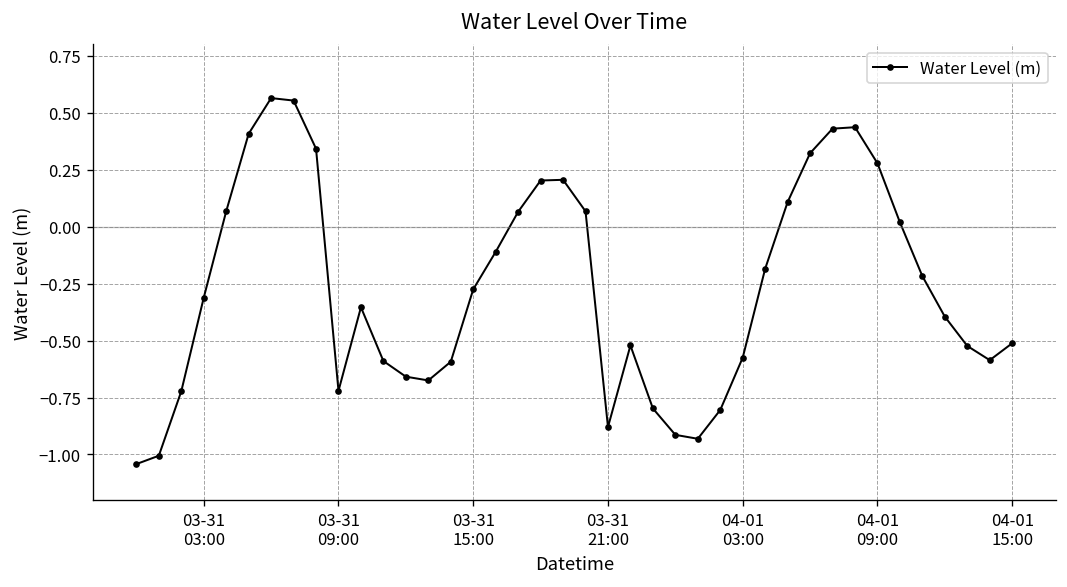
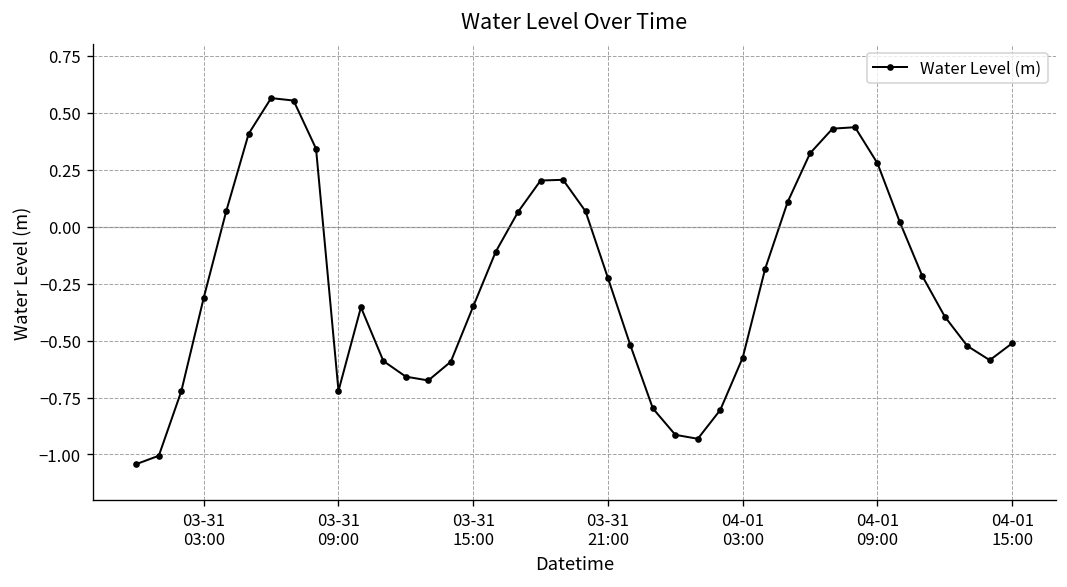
  {
    "03-31 03:00": -0.31,
    "03-31 09:00": -0.72,
-   "03-31 15:00": -0.27,
-   "03-31 21:00": -0.88,
+   "03-31 15:00": -0.35,
+   "03-31 21:00": -0.23,
    "04-01 03:00": -0.57,
    "04-01 09:00": 0.28,
    "04-01 15:00": -0.51
  }
